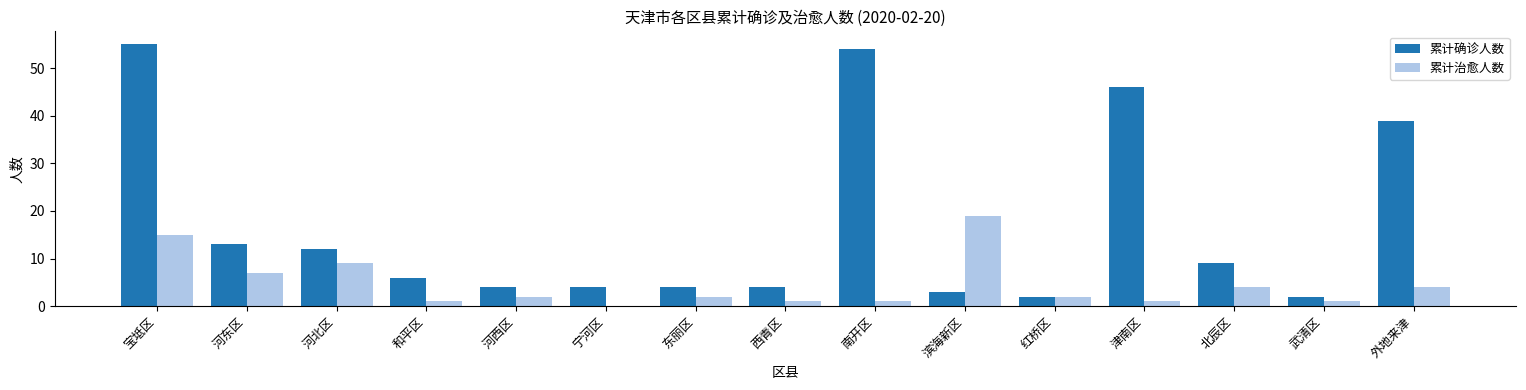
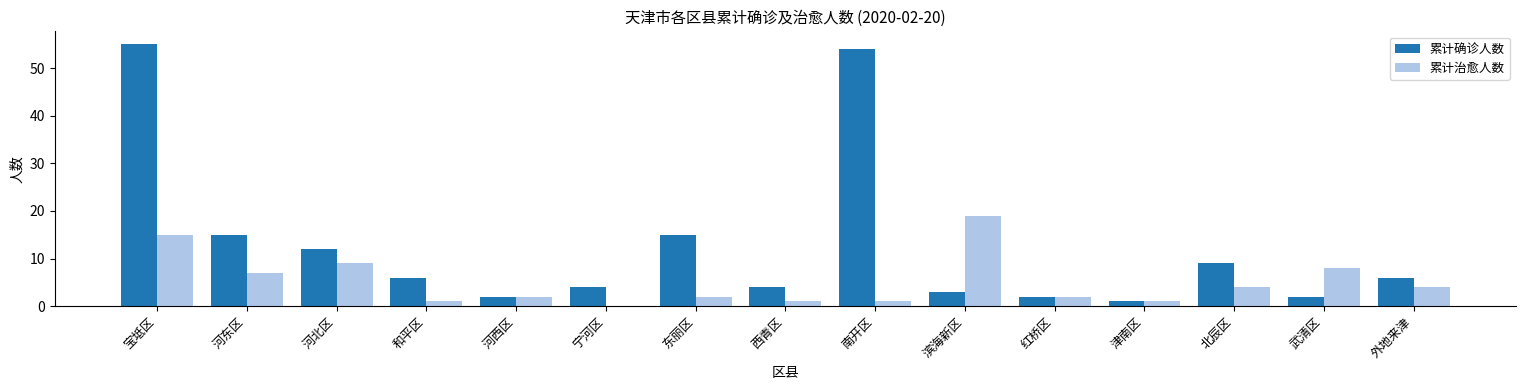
  {
    "累计确诊人数": {
      "宝坻区": 55,
-     "河东区": 13,
+     "河东区": 15,
      "河北区": 12,
      "和平区": 6,
-     "河西区": 4,
+     "河西区": 2,
      "宁河区": 4,
-     "东丽区": 4,
+     "东丽区": 15,
      "西青区": 4,
      "南开区": 54,
      "滨海新区": 3,
      "红桥区": 2,
-     "津南区": 46,
+     "津南区": 1,
      "北辰区": 9,
      "武清区": 2,
-     "外地来津": 39
+     "外地来津": 6
    },
    "累计治愈人数": {
      "宝坻区": 15,
      "河东区": 7,
      "河北区": 9,
      "和平区": 1,
      "河西区": 2,
      "宁河区": 0,
      "东丽区": 2,
      "西青区": 1,
      "南开区": 1,
      "滨海新区": 19,
      "红桥区": 2,
      "津南区": 1,
      "北辰区": 4,
-     "武清区": 1,
+     "武清区": 8,
      "外地来津": 4
    }
  }
